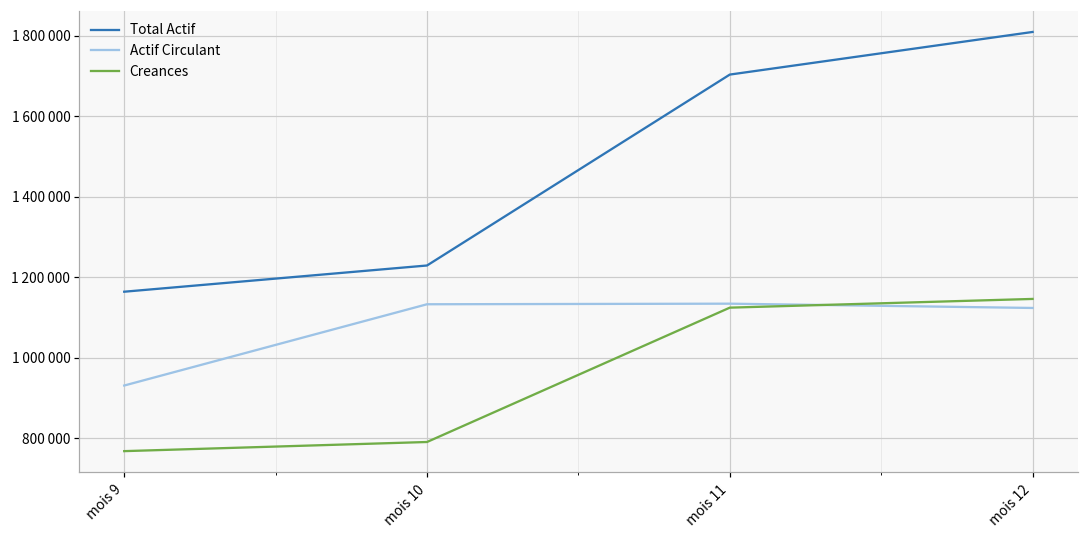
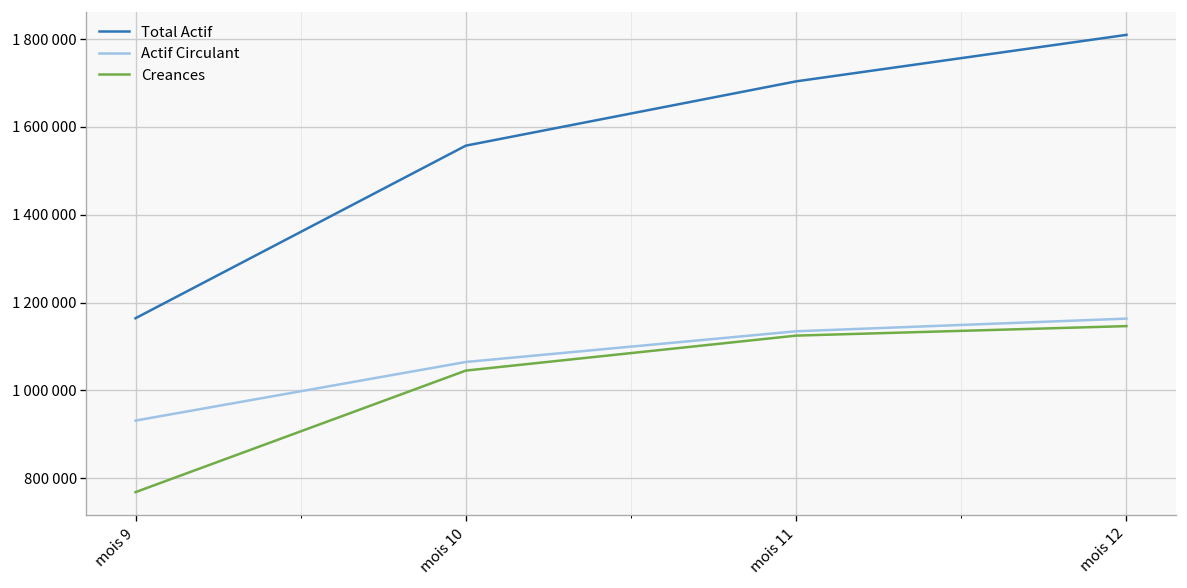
  {
    "Total Actif": {
      "mois 9": 1160000,
-     "mois 10": 1230000,
+     "mois 10": 1560000,
      "mois 11": 1700000,
      "mois 12": 1810000
    },
    "Actif Circulant": {
      "mois 9": 930000,
-     "mois 10": 1130000,
+     "mois 10": 1060000,
      "mois 11": 1130000,
-     "mois 12": 1120000
+     "mois 12": 1160000
    },
    "Creances": {
      "mois 9": 770000,
-     "mois 10": 790000,
+     "mois 10": 1050000,
      "mois 11": 1120000,
      "mois 12": 1150000
    }
  }
